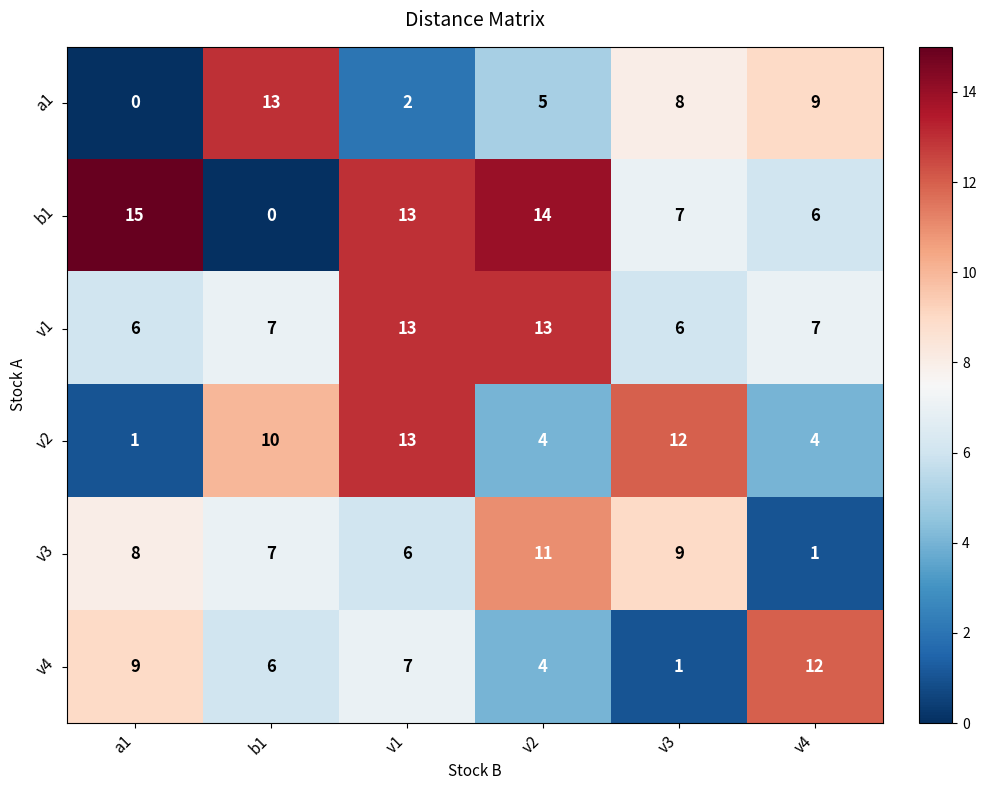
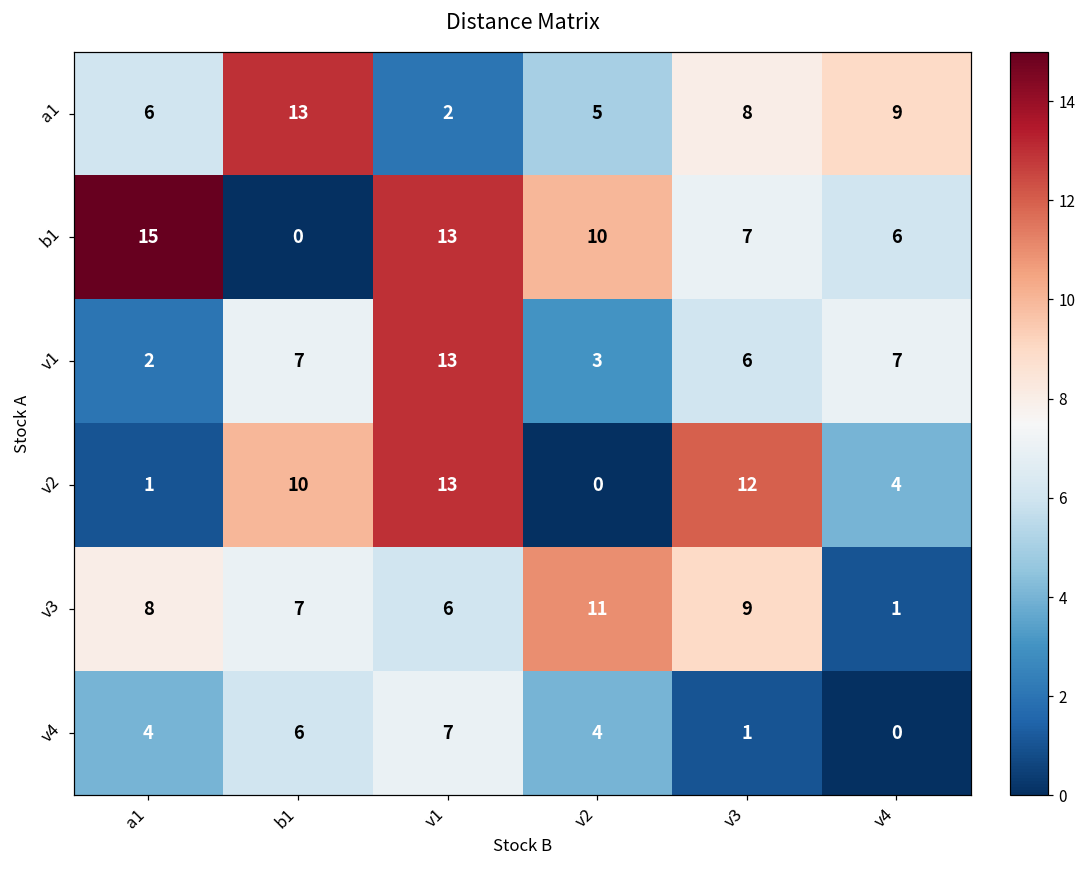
  {
    "a1": {
-     "a1": 0,
+     "a1": 6,
      "b1": 13,
      "v1": 2,
      "v2": 5,
      "v3": 8,
      "v4": 9
    },
    "b1": {
      "a1": 15,
      "b1": 0,
      "v1": 13,
-     "v2": 14,
+     "v2": 10,
      "v3": 7,
      "v4": 6
    },
    "v1": {
-     "a1": 6,
+     "a1": 2,
      "b1": 7,
      "v1": 13,
-     "v2": 13,
+     "v2": 3,
      "v3": 6,
      "v4": 7
    },
    "v2": {
      "a1": 1,
      "b1": 10,
      "v1": 13,
-     "v2": 4,
+     "v2": 0,
      "v3": 12,
      "v4": 4
    },
    "v3": {
      "a1": 8,
      "b1": 7,
      "v1": 6,
      "v2": 11,
      "v3": 9,
      "v4": 1
    },
    "v4": {
-     "a1": 9,
+     "a1": 4,
      "b1": 6,
      "v1": 7,
      "v2": 4,
      "v3": 1,
-     "v4": 12
+     "v4": 0
    }
  }
